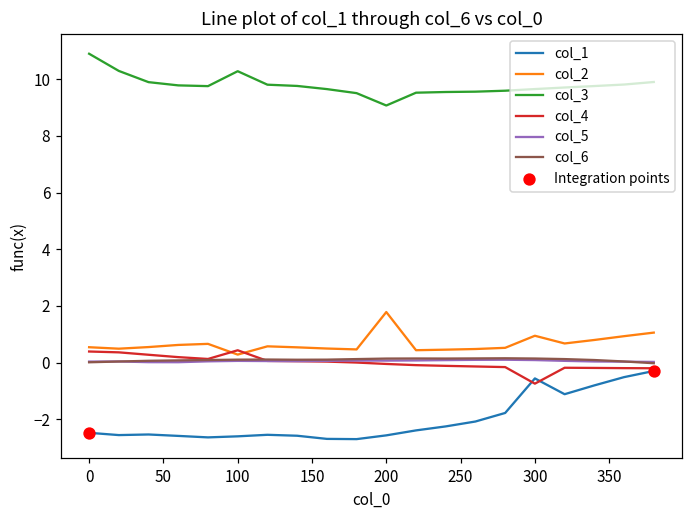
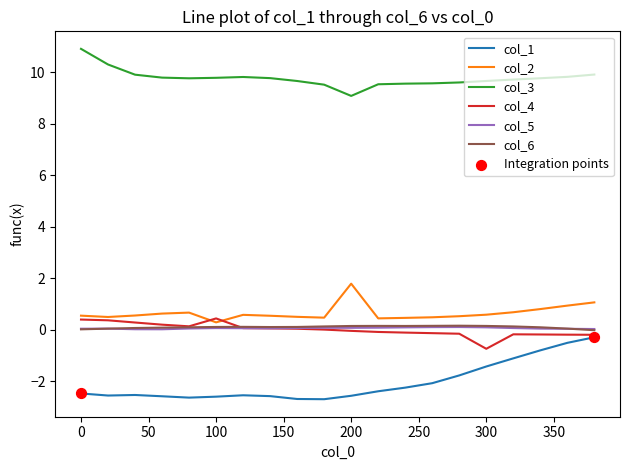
  {
    "col_1": {
      "100": -2.6,
      "200": -2.6,
-     "300": -0.6
+     "300": -1.4
    },
    "col_2": {
      "0": 0.5,
      "100": 0.3,
      "200": 1.8,
-     "300": 0.9
+     "300": 0.6
    },
    "col_3": {
      "0": 10.9,
-     "100": 10.3,
+     "100": 9.8,
      "200": 9.1
    },
    "col_4": {
      "0": 0.4,
      "100": 0.4,
      "200": 0.0,
      "300": -0.7
    }
  }
